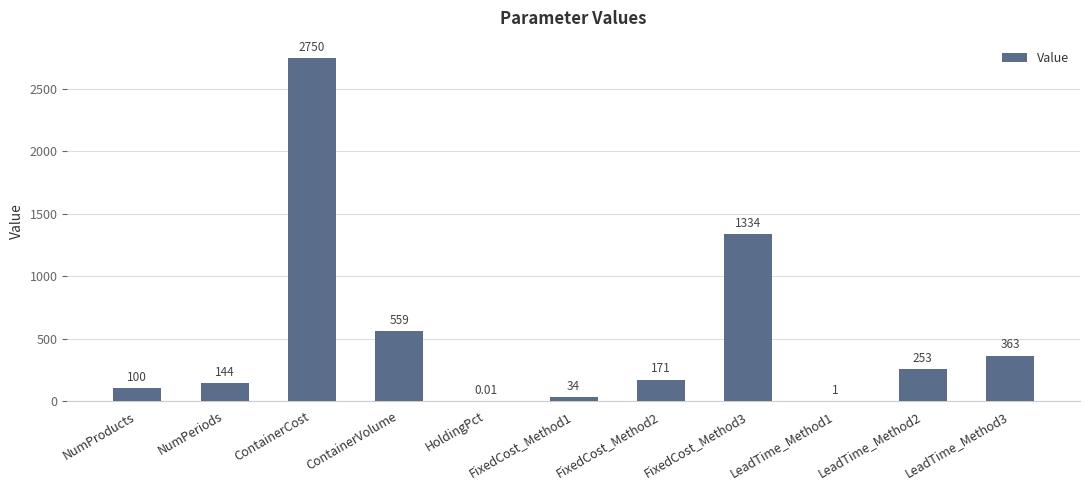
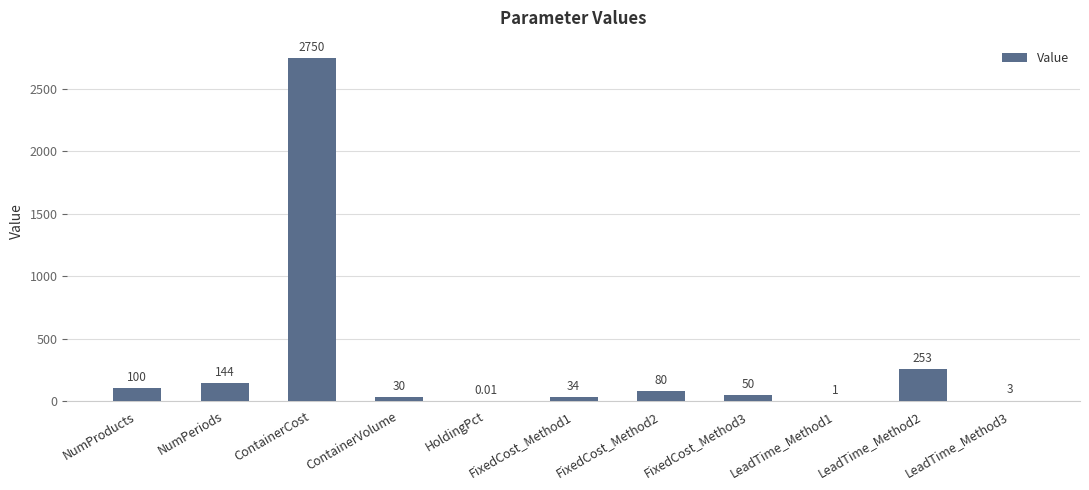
  {
    "NumProducts": 100,
    "NumPeriods": 144,
    "ContainerCost": 2750,
-   "ContainerVolume": 559,
+   "ContainerVolume": 30,
    "HoldingPct": 0.01,
    "FixedCost_Method1": 34,
-   "FixedCost_Method2": 171,
-   "FixedCost_Method3": 1334,
+   "FixedCost_Method2": 80,
+   "FixedCost_Method3": 50,
    "LeadTime_Method1": 1,
    "LeadTime_Method2": 253,
-   "LeadTime_Method3": 363
+   "LeadTime_Method3": 3
  }
